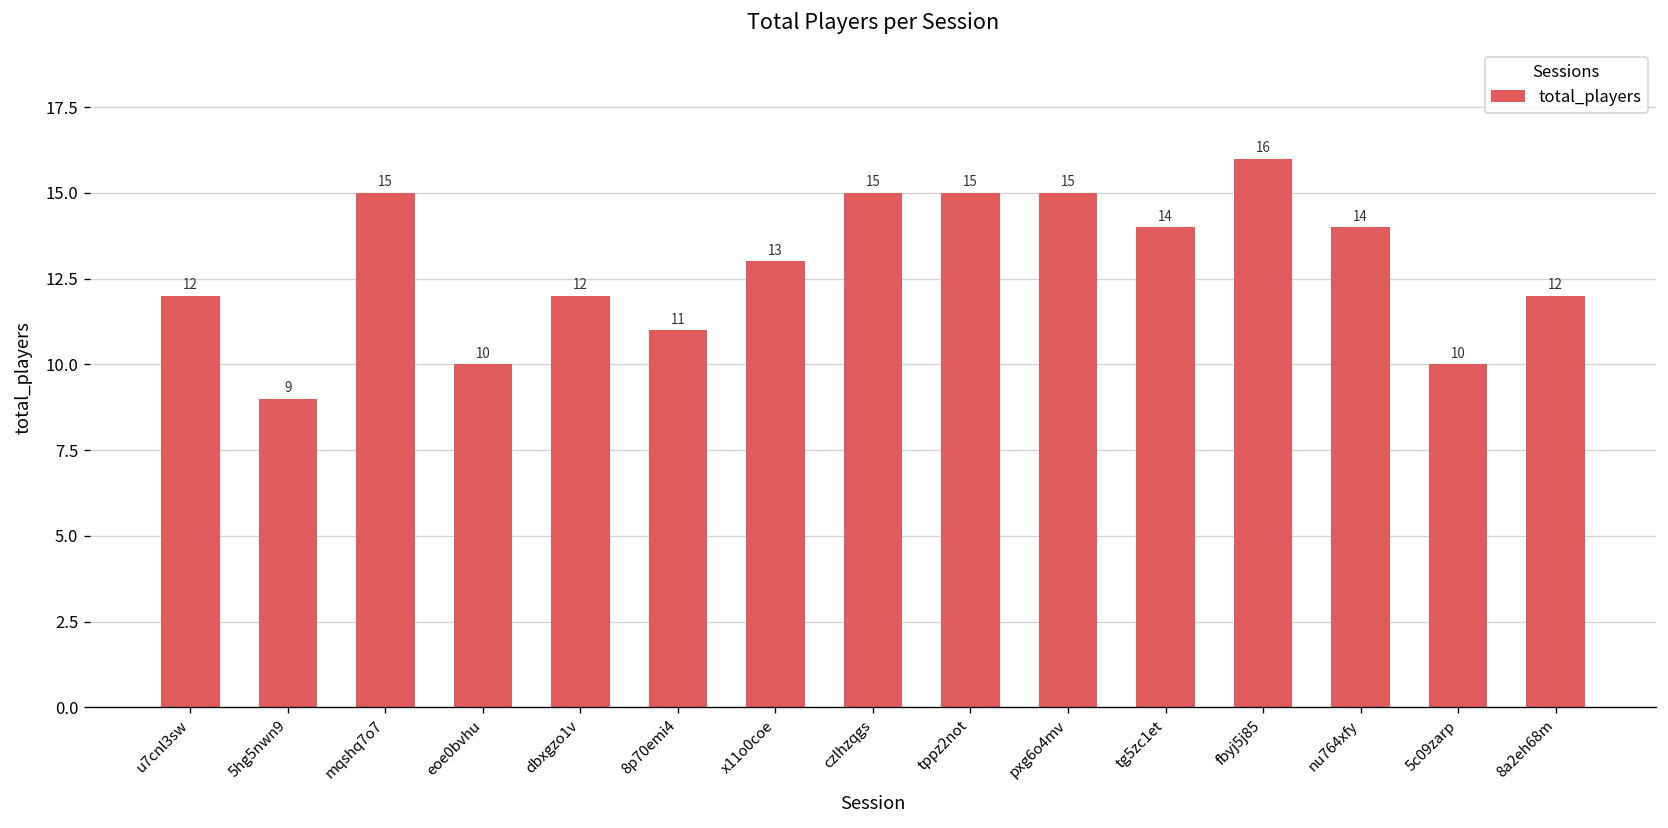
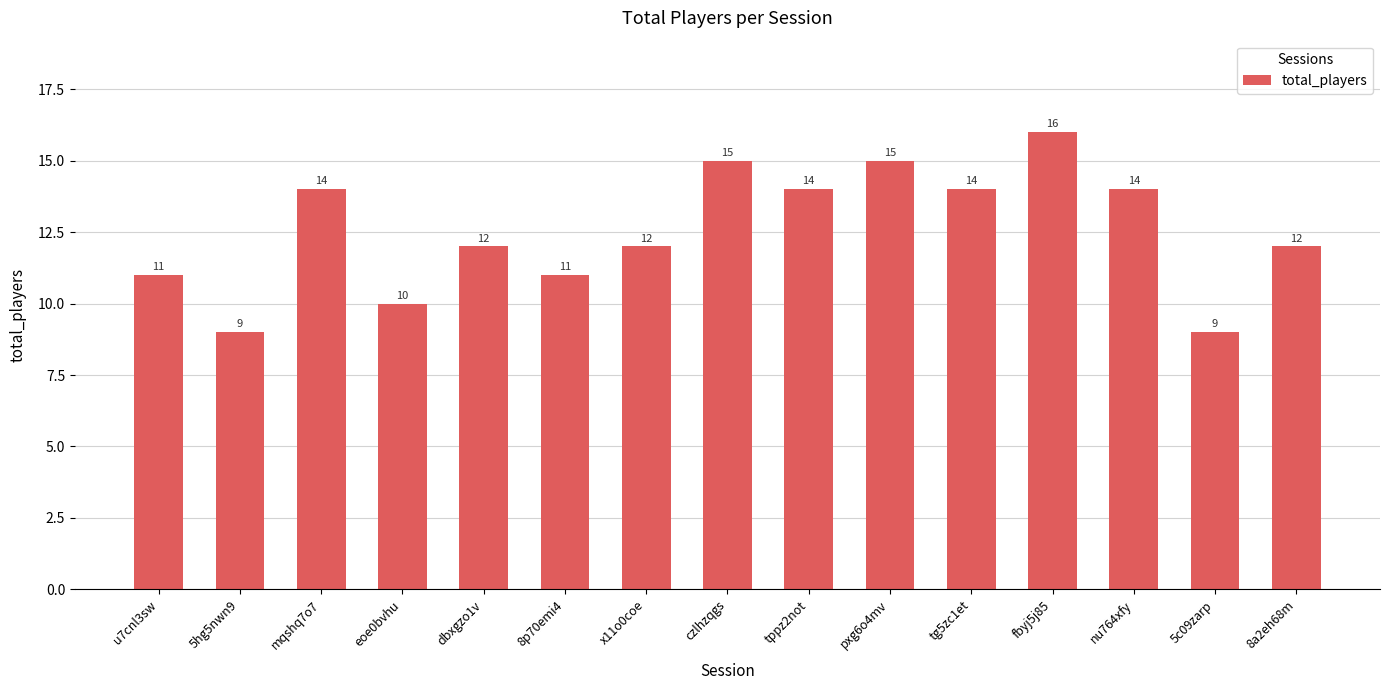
  {
-   "u7cnl3sw": 12,
+   "u7cnl3sw": 11,
    "5hg5nwn9": 9,
-   "mqshq7o7": 15,
+   "mqshq7o7": 14,
    "eoe0bvhu": 10,
    "dbxgzo1v": 12,
    "8p70emi4": 11,
-   "x11o0coe": 13,
+   "x11o0coe": 12,
    "czlhzqgs": 15,
-   "tppz2not": 15,
+   "tppz2not": 14,
    "pxg6o4mv": 15,
    "tg5zc1et": 14,
    "fbyj5j85": 16,
    "nu764xfy": 14,
-   "5c09zarp": 10,
+   "5c09zarp": 9,
    "8a2eh68m": 12
  }
